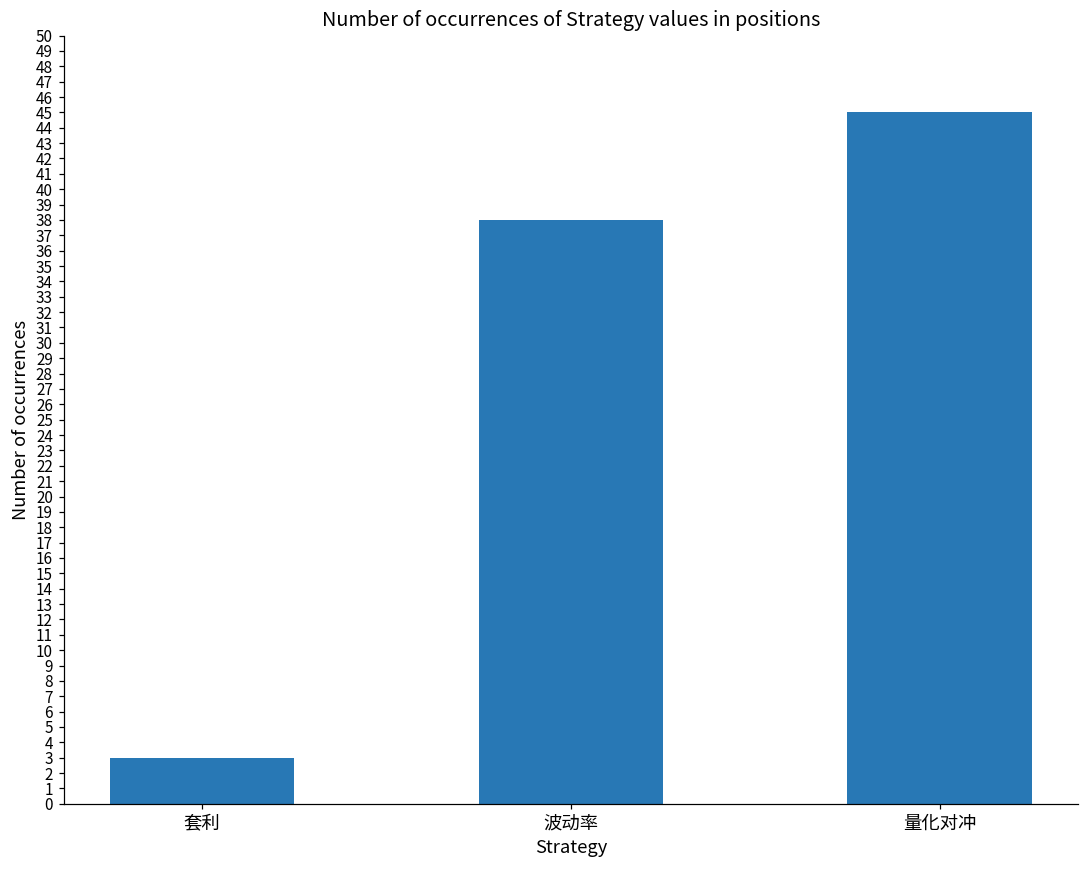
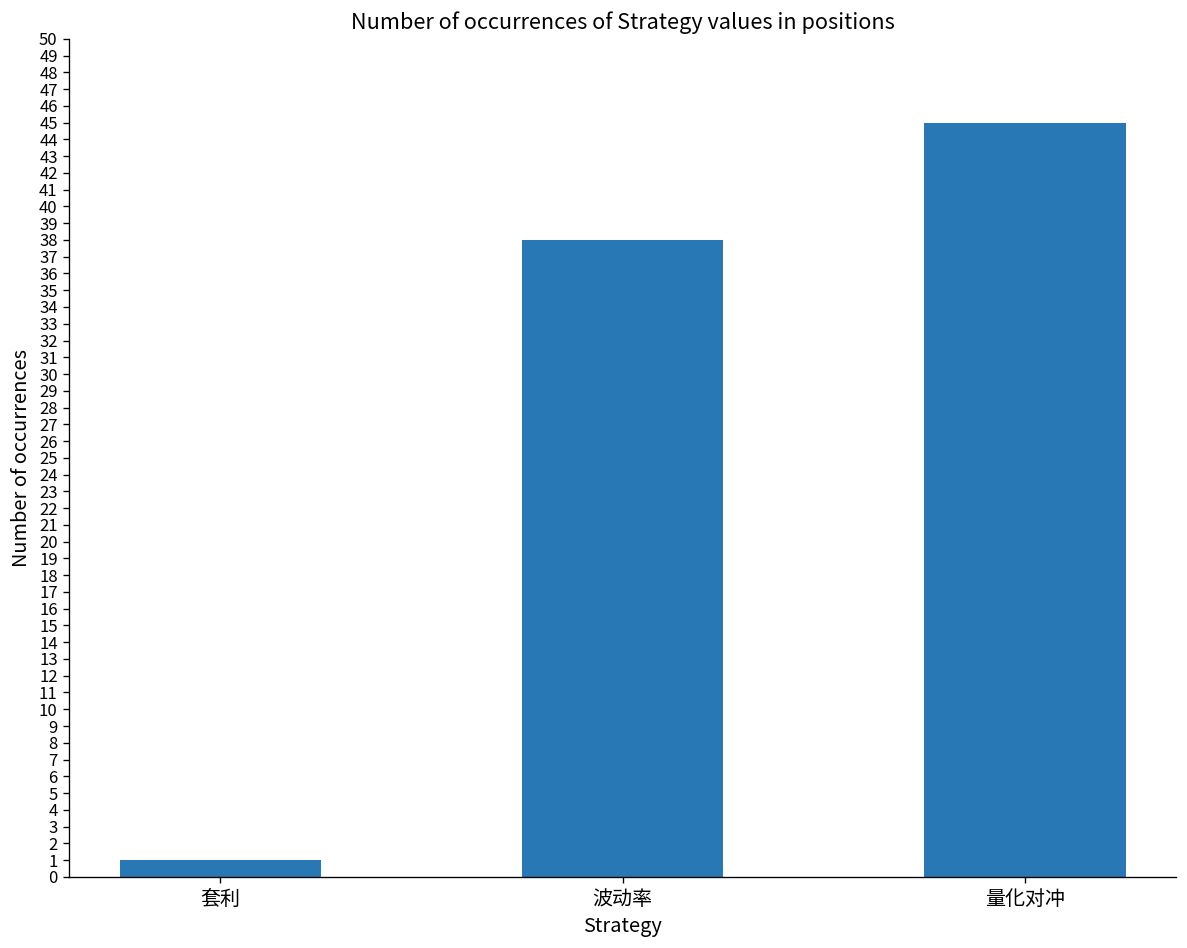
  {
-   "套利": 3,
+   "套利": 1,
    "波动率": 38,
    "量化对冲": 45
  }
